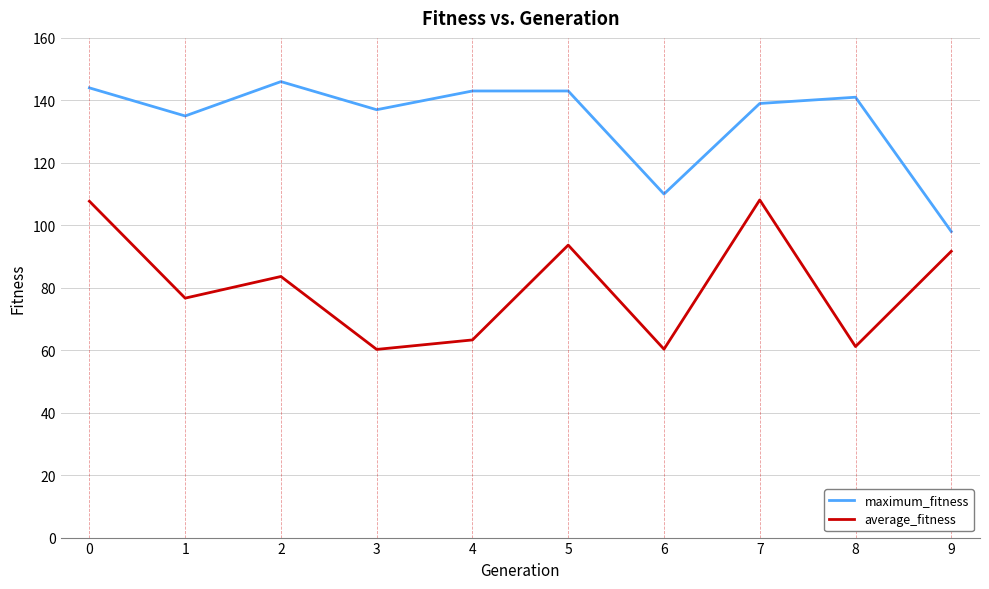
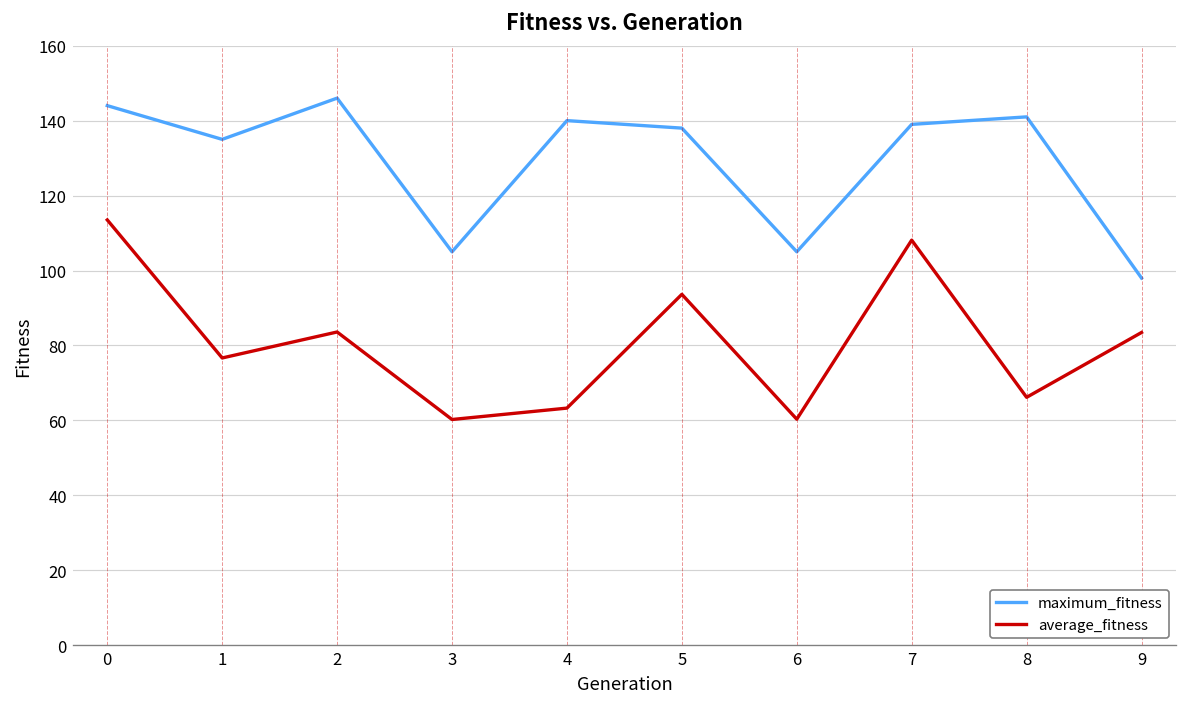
  {
    "maximum_fitness": {
      "0": 144,
      "1": 135,
      "2": 146,
-     "3": 137,
-     "4": 143,
-     "5": 143,
-     "6": 110,
+     "3": 105,
+     "4": 140,
+     "5": 138,
+     "6": 105,
      "7": 139,
      "8": 141,
      "9": 98
    },
    "average_fitness": {
-     "0": 108,
+     "0": 114,
      "1": 77,
      "2": 84,
      "3": 60,
      "4": 63,
      "5": 94,
      "6": 60,
      "7": 108,
-     "8": 61,
-     "9": 92
+     "8": 66,
+     "9": 83
    }
  }
